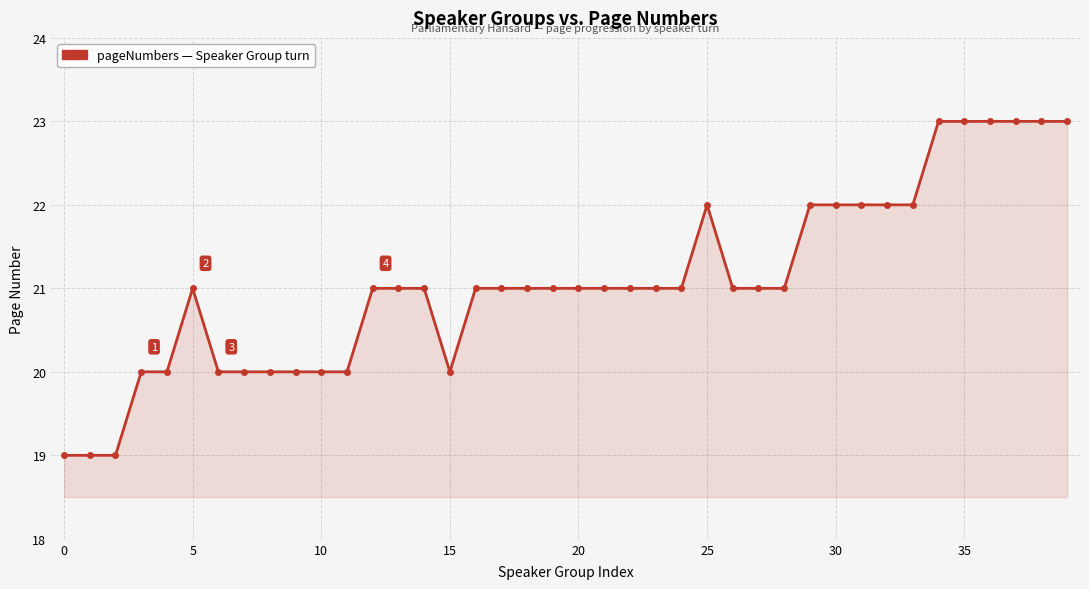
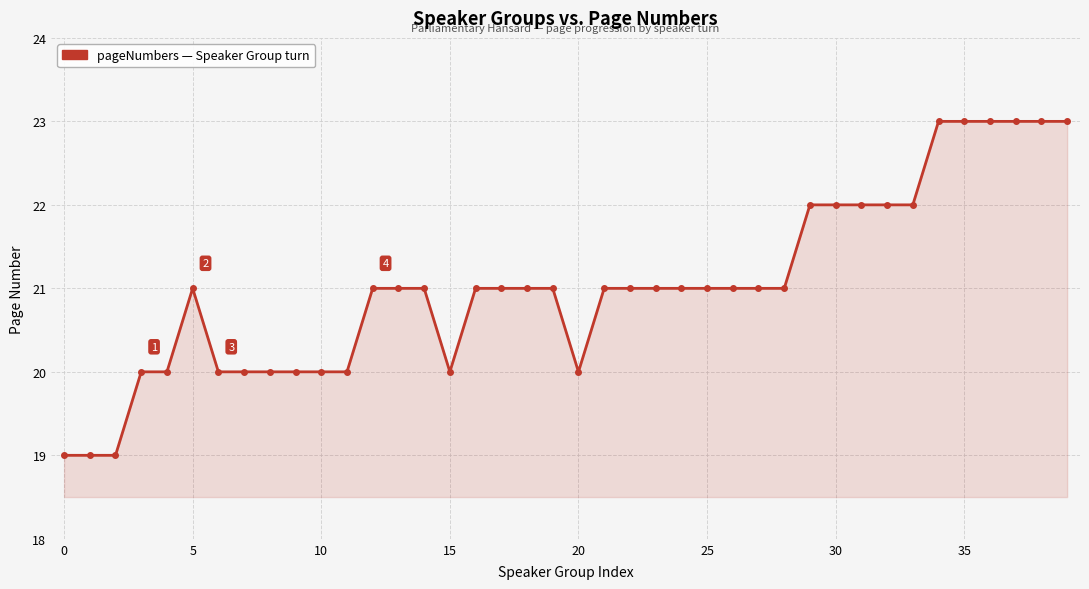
  {
    "0": 19,
    "10": 20,
    "15": 20,
-   "20": 21,
-   "25": 22,
+   "20": 20,
+   "25": 21,
    "30": 22,
    "35": 23
  }
